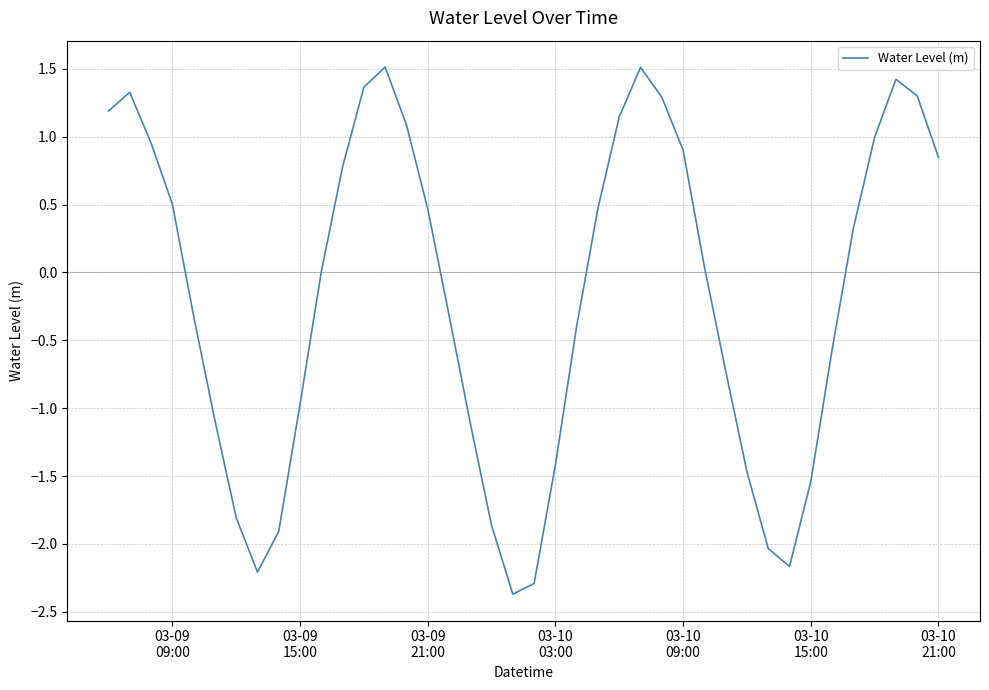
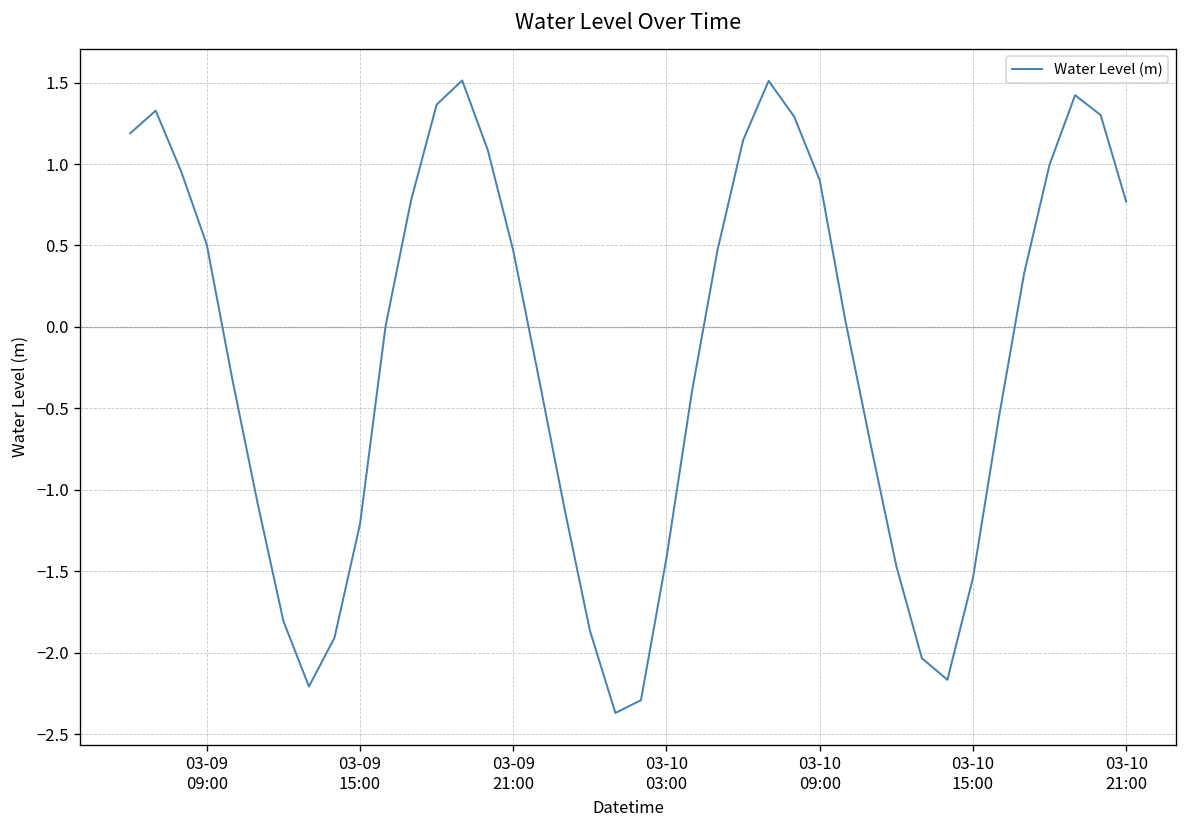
  {
    "03-09 09:00": 0.51,
-   "03-09 15:00": -0.97,
+   "03-09 15:00": -1.21,
    "03-09 21:00": 0.47,
    "03-10 03:00": -1.42,
    "03-10 09:00": 0.90,
    "03-10 15:00": -1.54,
-   "03-10 21:00": 0.85
+   "03-10 21:00": 0.77
  }
